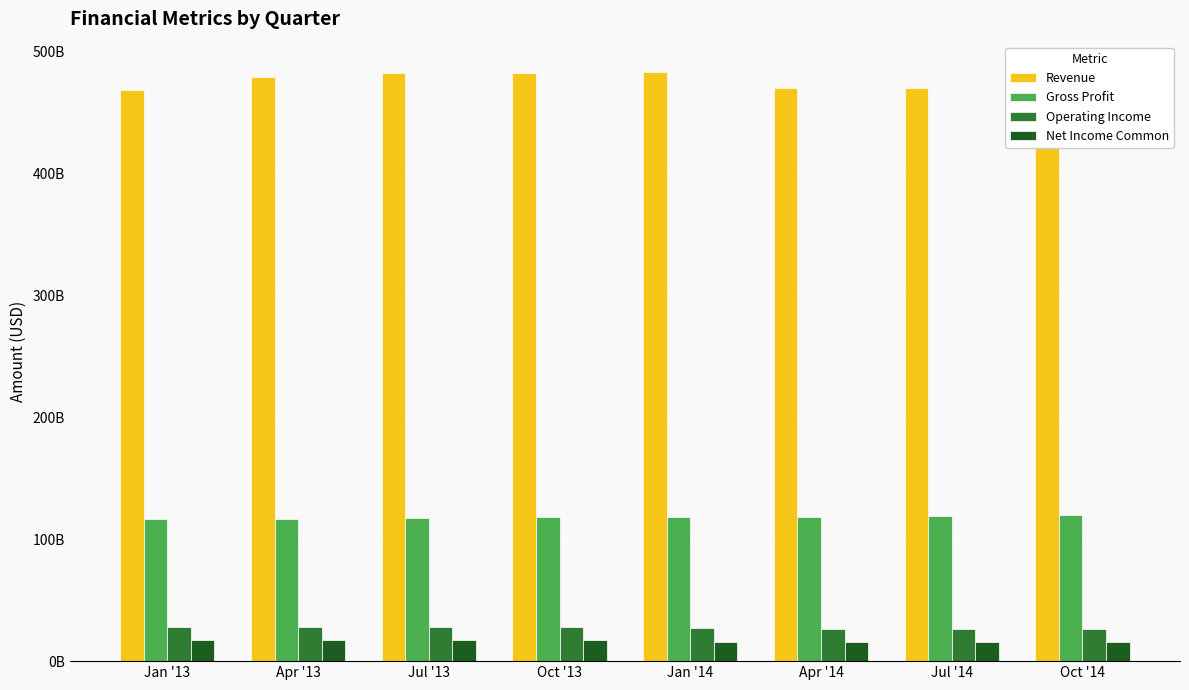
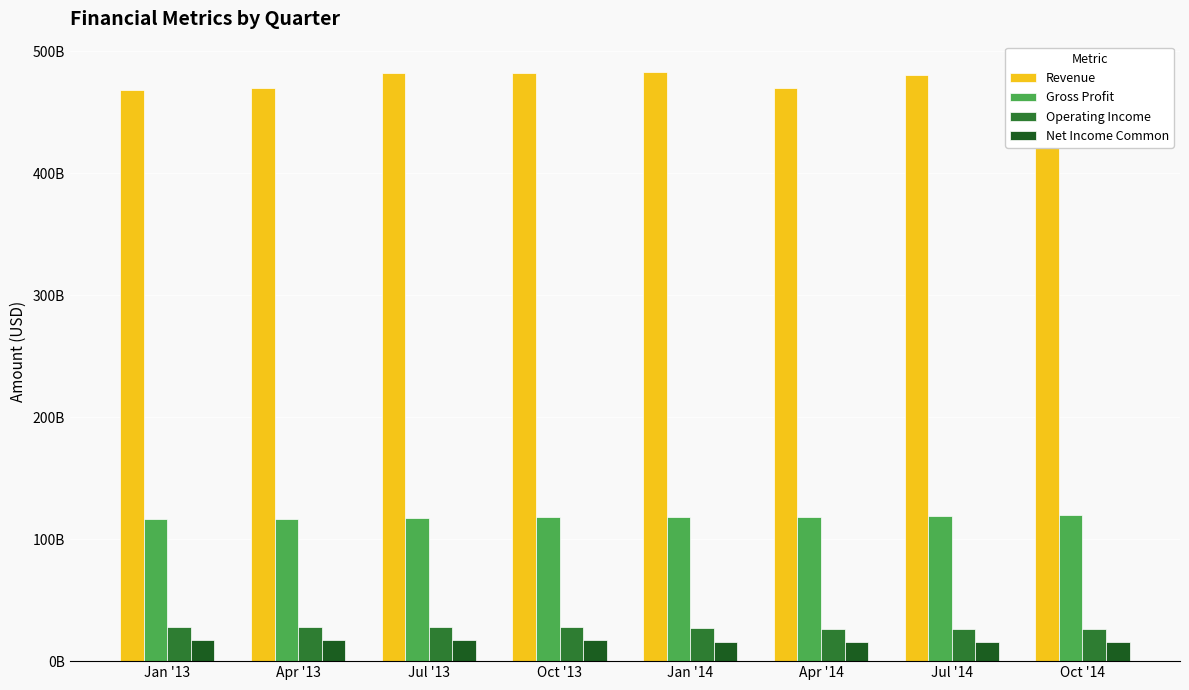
  {
    "Revenue": {
      "Jan '13": 469000000000,
-     "Apr '13": 479000000000,
+     "Apr '13": 470000000000,
      "Jul '13": 482000000000,
      "Oct '13": 482000000000,
      "Jan '14": 483000000000,
      "Apr '14": 470000000000,
-     "Jul '14": 470000000000
+     "Jul '14": 480000000000
    },
    "Gross Profit": {
      "Jan '13": 116000000000,
      "Apr '13": 117000000000,
      "Jul '13": 117000000000,
      "Oct '13": 118000000000,
      "Jan '14": 118000000000,
      "Apr '14": 118000000000,
      "Jul '14": 119000000000,
      "Oct '14": 120000000000
    }
  }
